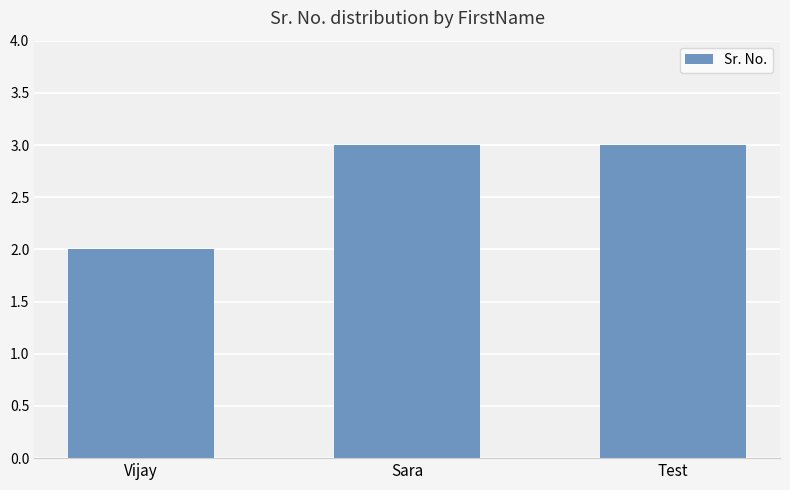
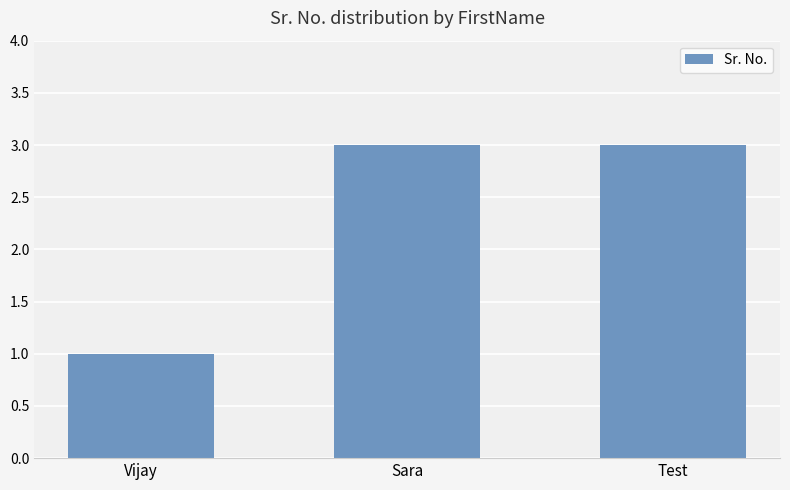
  {
-   "Vijay": 2,
+   "Vijay": 1,
    "Sara": 3,
    "Test": 3
  }
